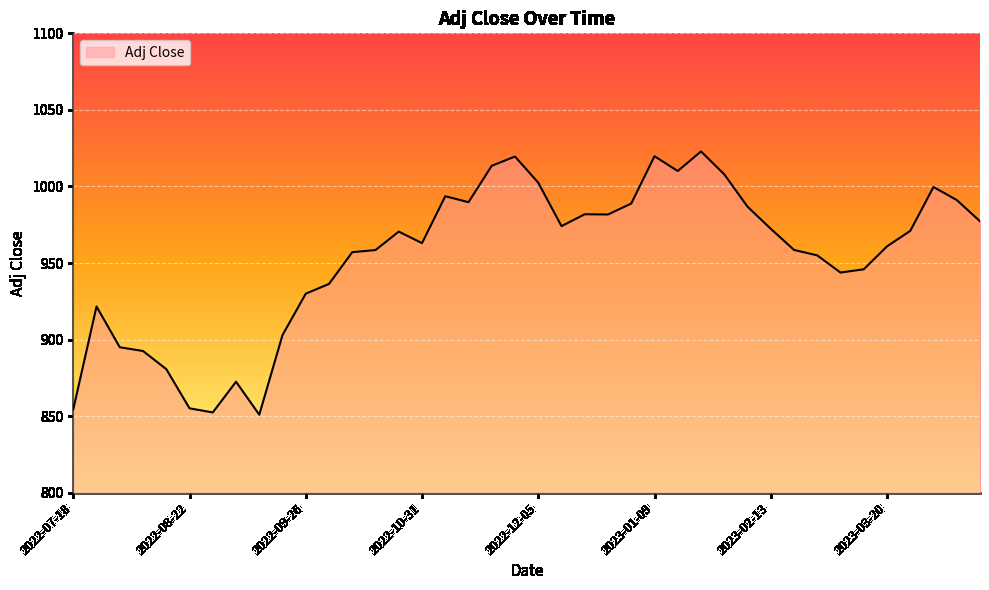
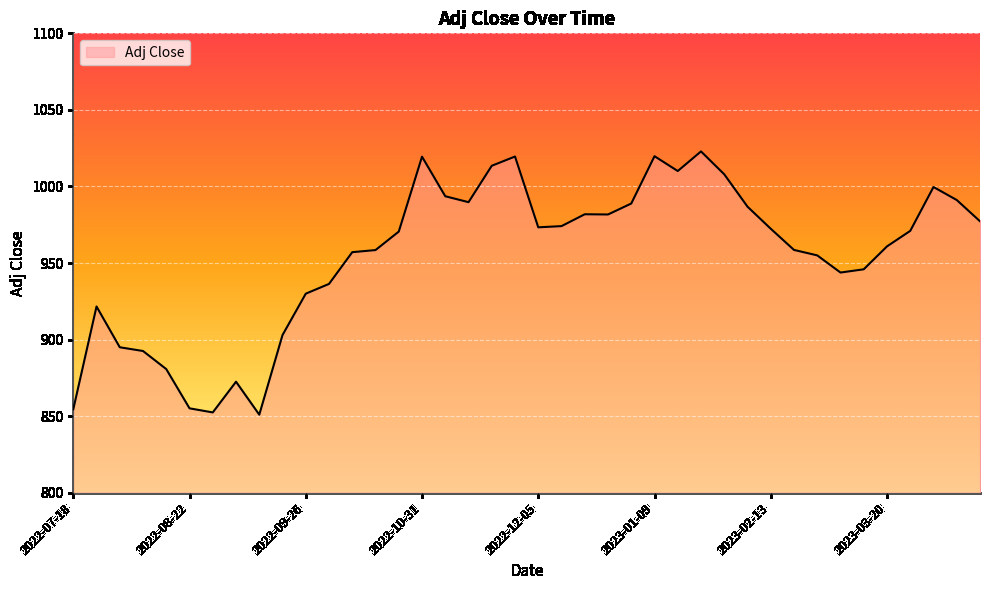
  {
    "2022-07-18": 854,
    "2022-08-22": 855,
    "2022-09-26": 930,
-   "2022-10-31": 963,
-   "2022-12-05": 1002,
+   "2022-10-31": 1019,
+   "2022-12-05": 973,
    "2023-01-09": 1020,
    "2023-02-13": 972,
    "2023-03-20": 961
  }
